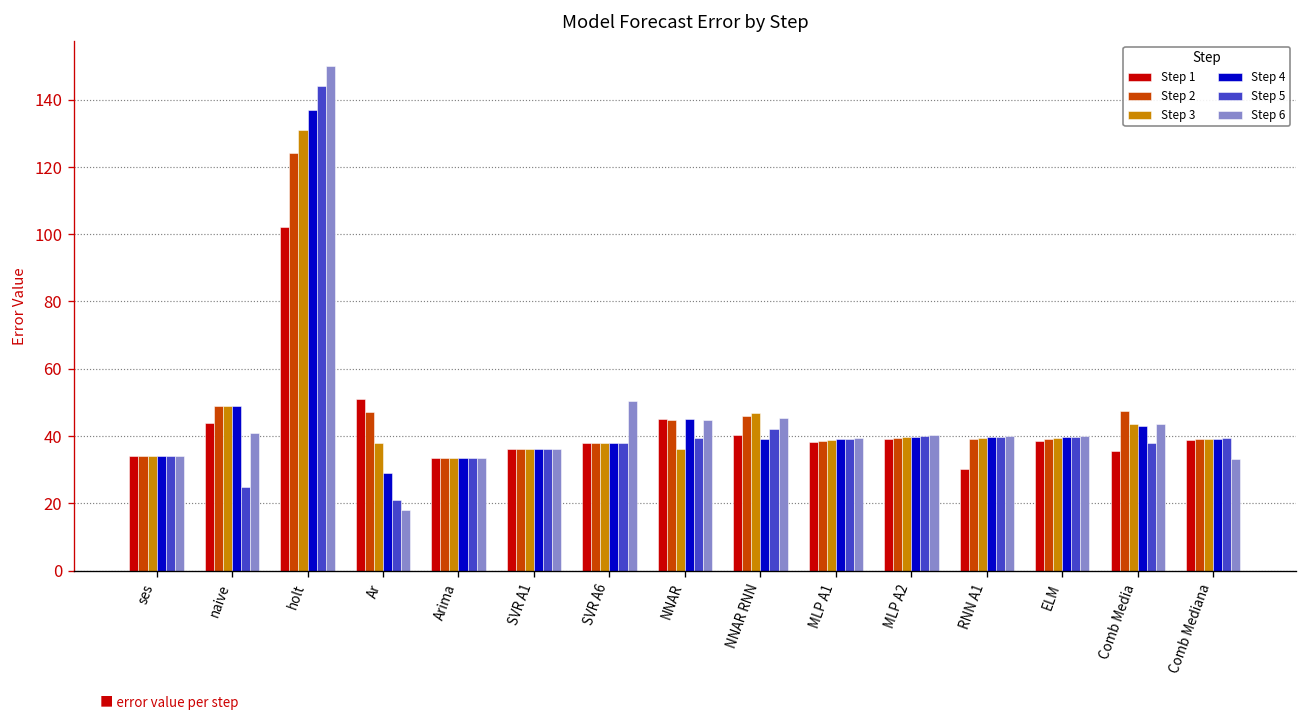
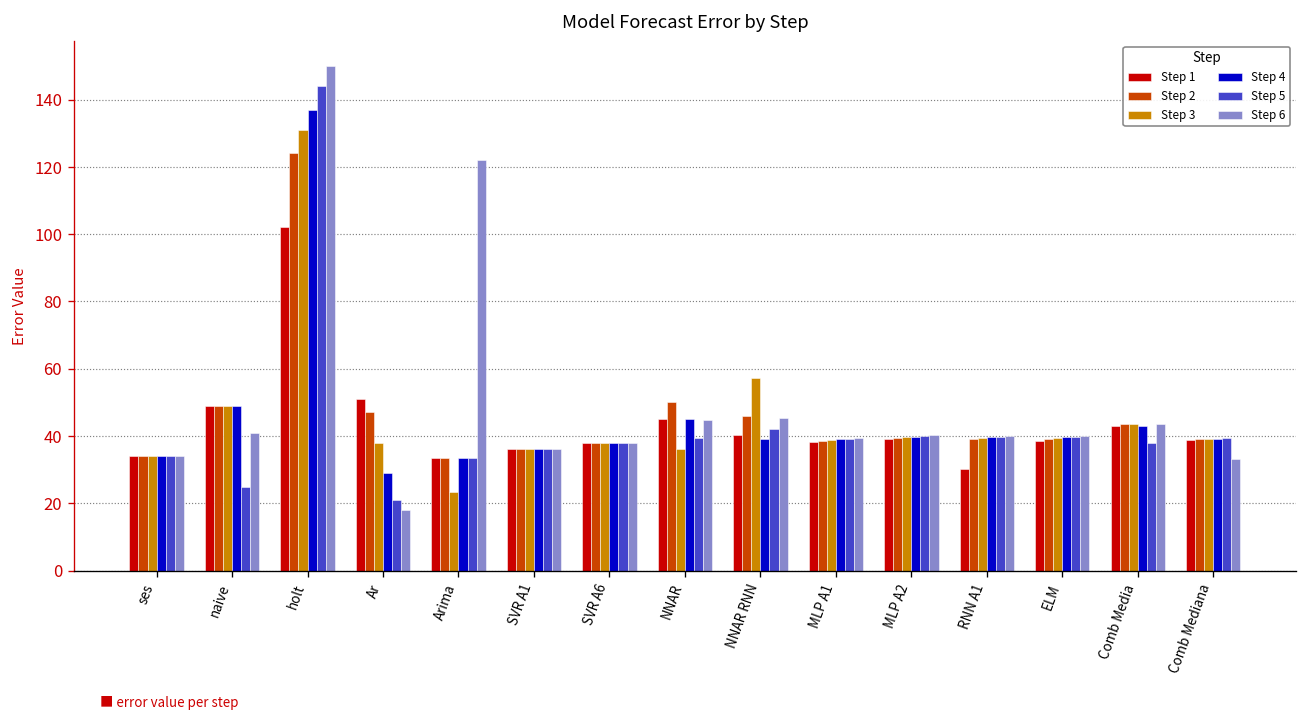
  {
    "Step 1": {
      "ses": 34,
-     "naive": 44,
+     "naive": 49,
      "holt": 102,
      "Ar": 51,
      "Arima": 34,
      "SVR A1": 36,
      "SVR A6": 38,
      "NNAR": 45,
      "NNAR RNN": 40,
      "MLP A1": 38,
      "MLP A2": 39,
      "RNN A1": 30,
      "ELM": 39,
-     "Comb Media": 36,
+     "Comb Media": 43,
      "Comb Mediana": 39
    },
    "Step 2": {
      "ses": 34,
      "naive": 49,
      "holt": 124,
      "Ar": 47,
      "Arima": 34,
      "SVR A1": 36,
      "SVR A6": 38,
-     "NNAR": 45,
+     "NNAR": 50,
      "NNAR RNN": 46,
      "MLP A1": 39,
      "MLP A2": 39,
      "RNN A1": 39,
      "ELM": 39,
-     "Comb Media": 48,
+     "Comb Media": 44,
      "Comb Mediana": 39
    },
    "Step 3": {
      "ses": 34,
      "naive": 49,
      "holt": 131,
      "Ar": 38,
-     "Arima": 34,
+     "Arima": 23,
      "SVR A1": 36,
      "SVR A6": 38,
      "NNAR": 36,
-     "NNAR RNN": 47,
+     "NNAR RNN": 57,
      "MLP A1": 39,
      "MLP A2": 40,
      "RNN A1": 39,
      "ELM": 39,
      "Comb Media": 44,
      "Comb Mediana": 39
    },
    "Step 4": {
      "ses": 34,
      "naive": 49,
      "holt": 137,
      "Ar": 29,
      "Arima": 34,
      "SVR A1": 36,
      "SVR A6": 38,
      "NNAR": 45,
      "NNAR RNN": 39,
      "MLP A1": 39,
      "MLP A2": 40,
      "RNN A1": 40,
      "ELM": 40,
      "Comb Media": 43,
      "Comb Mediana": 39
    },
    "Step 5": {
      "ses": 34,
      "naive": 25,
      "holt": 144,
      "Ar": 21,
      "Arima": 34,
      "SVR A1": 36,
      "SVR A6": 38,
      "NNAR": 40,
      "NNAR RNN": 42,
      "MLP A1": 39,
      "MLP A2": 40,
      "RNN A1": 40,
      "ELM": 40,
      "Comb Media": 38,
      "Comb Mediana": 39
    },
    "Step 6": {
      "ses": 34,
      "naive": 41,
      "holt": 150,
      "Ar": 18,
-     "Arima": 34,
+     "Arima": 122,
      "SVR A1": 36,
-     "SVR A6": 50,
+     "SVR A6": 38,
      "NNAR": 45,
      "NNAR RNN": 45,
      "MLP A1": 39,
      "MLP A2": 40,
      "RNN A1": 40,
      "ELM": 40,
      "Comb Media": 44,
      "Comb Mediana": 33
    }
  }
